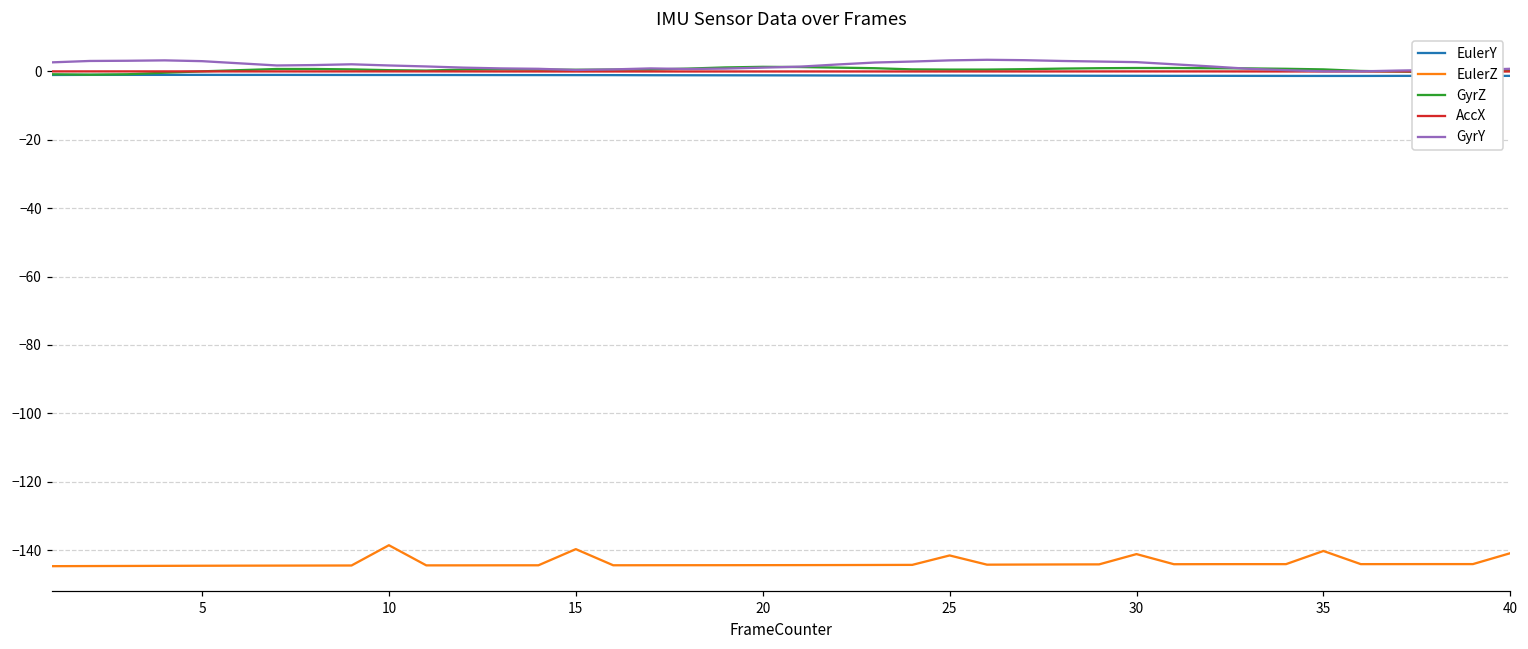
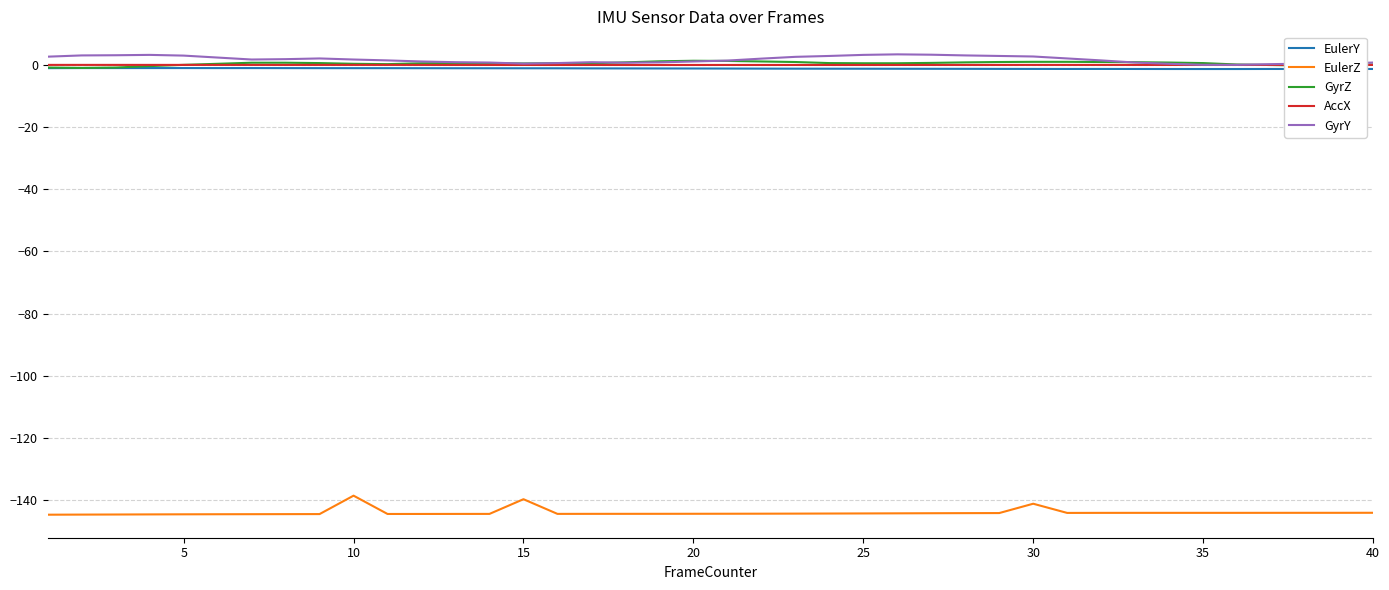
  {
    "EulerY": {
      "5": -1,
      "10": -1,
      "15": -1,
      "20": -1,
      "25": -1,
      "30": -1,
      "35": -1,
      "40": -1
    },
    "EulerZ": {
      "5": -145,
      "10": -139,
      "15": -140,
      "20": -144,
-     "25": -142,
+     "25": -144,
      "30": -141,
-     "35": -140,
-     "40": -141
+     "35": -144,
+     "40": -144
    },
    "GyrZ": {
      "30": 1
    },
    "AccX": {
      "20": 0,
      "30": 0
    },
    "GyrY": {
      "5": 3,
      "10": 2,
      "25": 3,
      "30": 3
    }
  }
